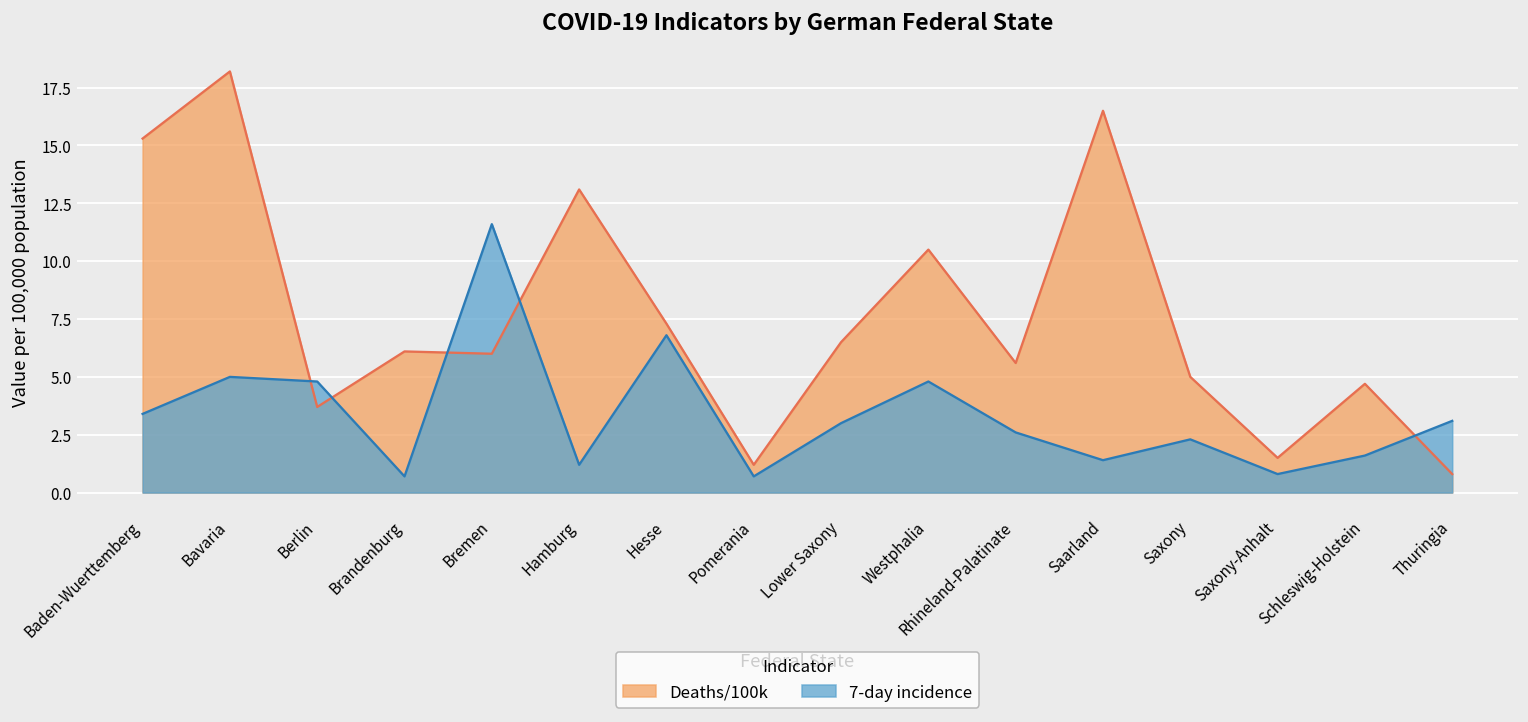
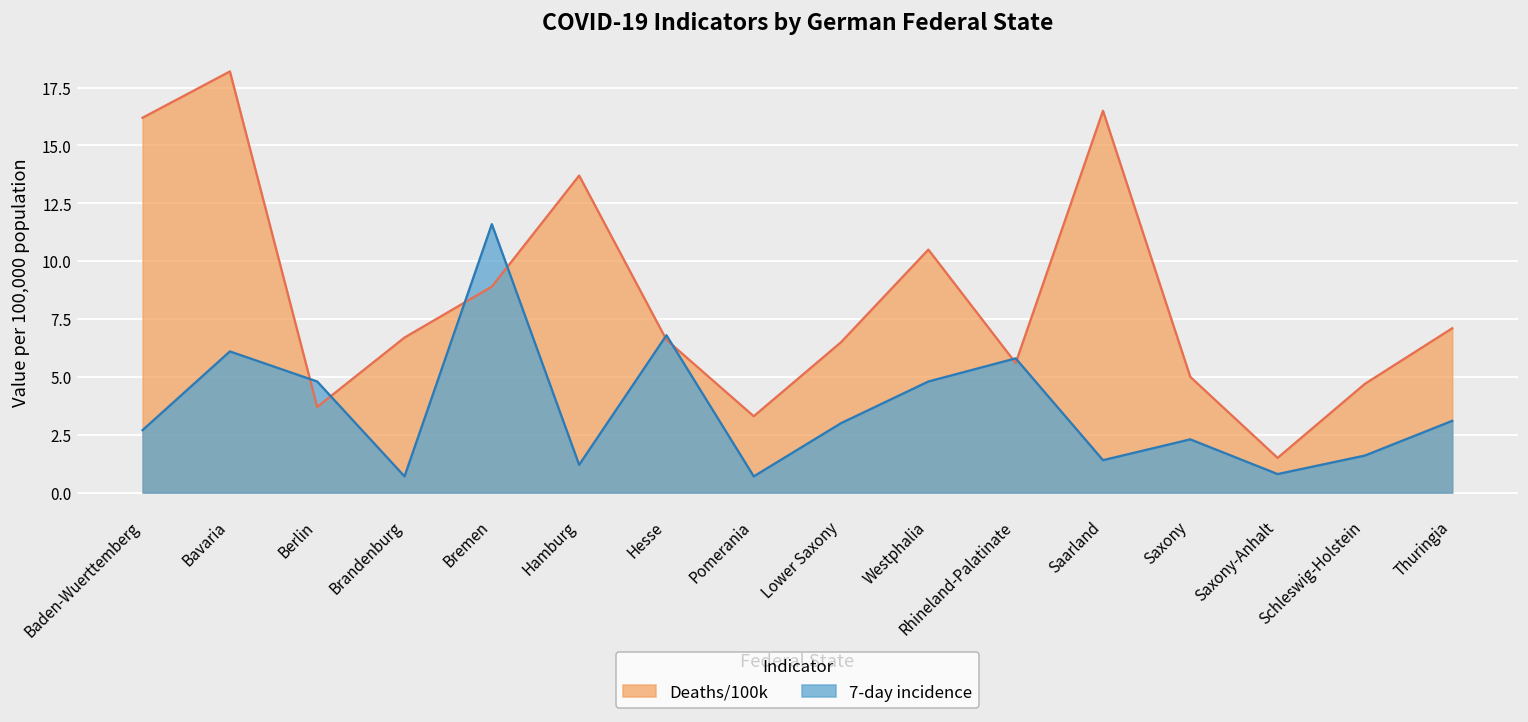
  {
    "Deaths/100k": {
-     "Baden-Wuerttemberg": 15.3,
+     "Baden-Wuerttemberg": 16.2,
      "Bavaria": 18.2,
      "Berlin": 3.7,
-     "Brandenburg": 6.1,
-     "Bremen": 6.0,
-     "Hamburg": 13.1,
-     "Hesse": 7.3,
-     "Pomerania": 1.2,
+     "Brandenburg": 6.7,
+     "Bremen": 8.9,
+     "Hamburg": 13.7,
+     "Hesse": 6.6,
+     "Pomerania": 3.3,
      "Lower Saxony": 6.5,
      "Westphalia": 10.5,
      "Rhineland-Palatinate": 5.6,
      "Saarland": 16.5,
      "Saxony": 5.0,
      "Saxony-Anhalt": 1.5,
      "Schleswig-Holstein": 4.7,
-     "Thuringia": 0.8
+     "Thuringia": 7.1
    },
    "7-day incidence": {
-     "Baden-Wuerttemberg": 3.4,
-     "Bavaria": 5.0,
+     "Baden-Wuerttemberg": 2.7,
+     "Bavaria": 6.1,
      "Berlin": 4.8,
      "Brandenburg": 0.7,
      "Bremen": 11.6,
      "Hamburg": 1.2,
      "Hesse": 6.8,
      "Pomerania": 0.7,
      "Lower Saxony": 3.0,
      "Westphalia": 4.8,
-     "Rhineland-Palatinate": 2.6,
+     "Rhineland-Palatinate": 5.8,
      "Saarland": 1.4,
      "Saxony": 2.3,
      "Saxony-Anhalt": 0.8,
      "Schleswig-Holstein": 1.6,
      "Thuringia": 3.1
    }
  }
